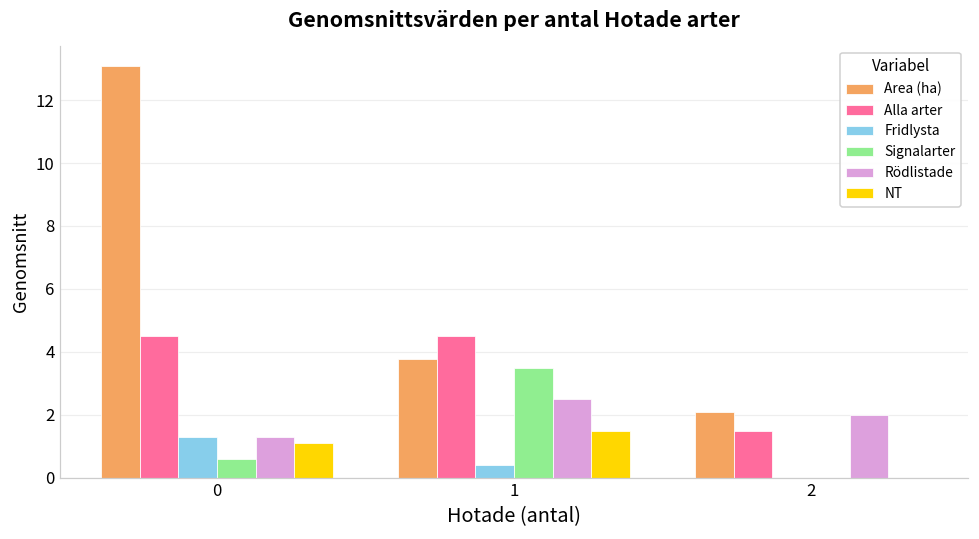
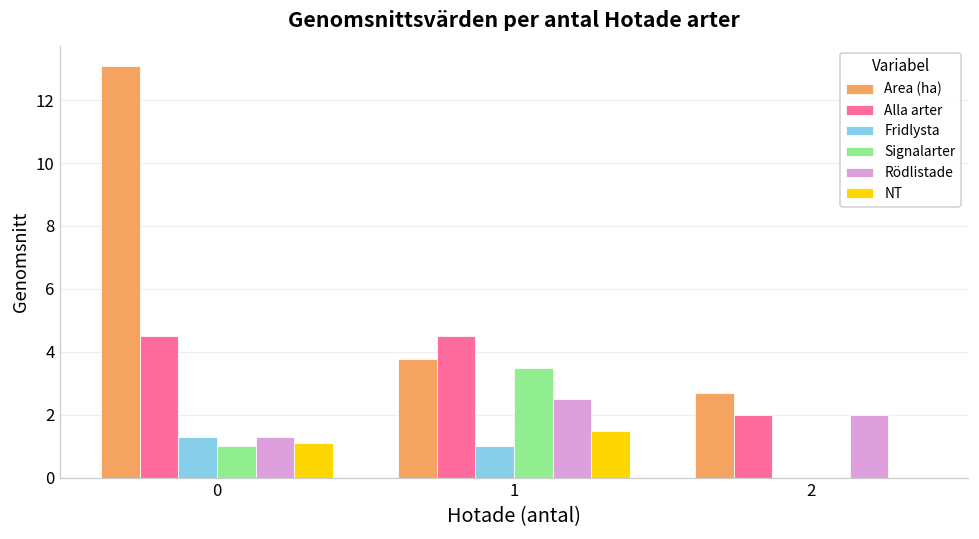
  {
    "Area (ha)": {
      "0": 13.1,
      "1": 3.8,
-     "2": 2.1
+     "2": 2.7
    },
    "Alla arter": {
      "0": 4.5,
      "1": 4.5,
-     "2": 1.5
+     "2": 2.0
    },
    "Fridlysta": {
      "0": 1.3,
-     "1": 0.4,
+     "1": 1.0,
      "2": 0.0
    },
    "Signalarter": {
-     "0": 0.6,
+     "0": 1.0,
      "1": 3.5,
      "2": 0.0
    },
    "Rödlistade": {
      "0": 1.3,
      "1": 2.5,
      "2": 2.0
    },
    "NT": {
      "0": 1.1,
      "1": 1.5,
      "2": 0.0
    }
  }
